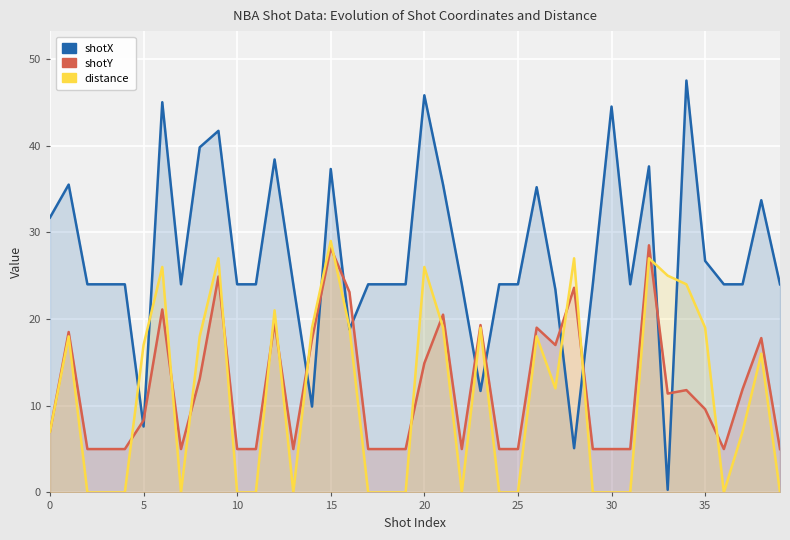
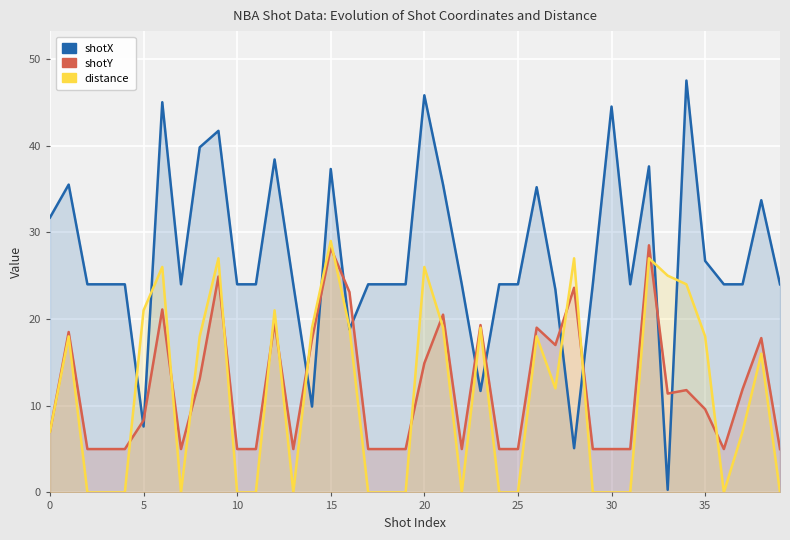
  {
    "shotX": {
      "0": 32,
      "5": 8,
      "10": 24,
      "15": 37,
      "20": 46,
      "25": 24,
      "30": 45,
      "35": 27
    },
    "shotY": {
      "5": 8,
      "10": 5,
      "15": 28,
      "20": 15,
      "25": 5,
      "30": 5,
      "35": 10
    },
    "distance": {
-     "5": 17,
+     "5": 21,
      "10": 0,
      "15": 29,
      "20": 26,
      "25": 0,
      "30": 0,
-     "35": 19
+     "35": 18
    }
  }
